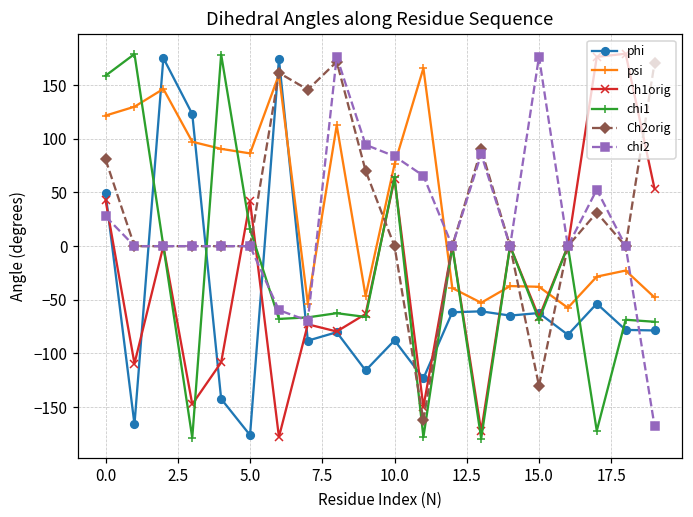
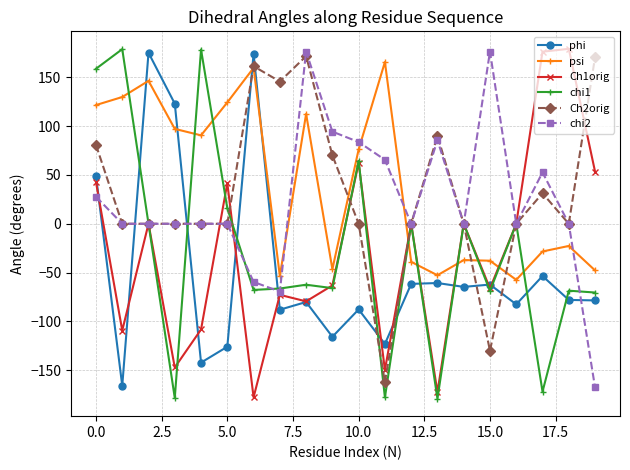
  {
    "phi": {
      "0.0": 50,
-     "5.0": -180,
+     "5.0": -130,
      "10.0": -90,
      "15.0": -60
    },
    "psi": {
      "0.0": 120,
-     "5.0": 90,
+     "5.0": 120,
      "10.0": 80,
      "15.0": -40
    },
    "Ch1orig": {
      "0.0": 40,
      "5.0": 40
    },
    "chi1": {
      "0.0": 160,
      "5.0": 20
    },
    "Ch2orig": {
      "0.0": 80,
      "10.0": 0,
      "15.0": -130
    },
    "chi2": {
      "0.0": 30,
      "10.0": 80,
      "15.0": 180
    }
  }
